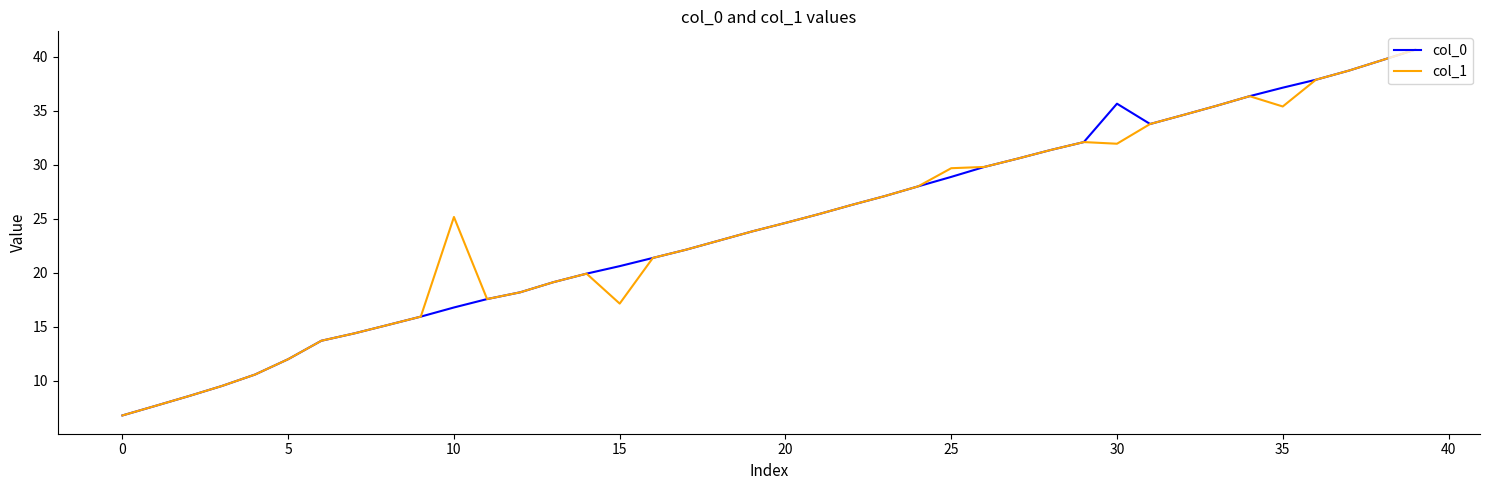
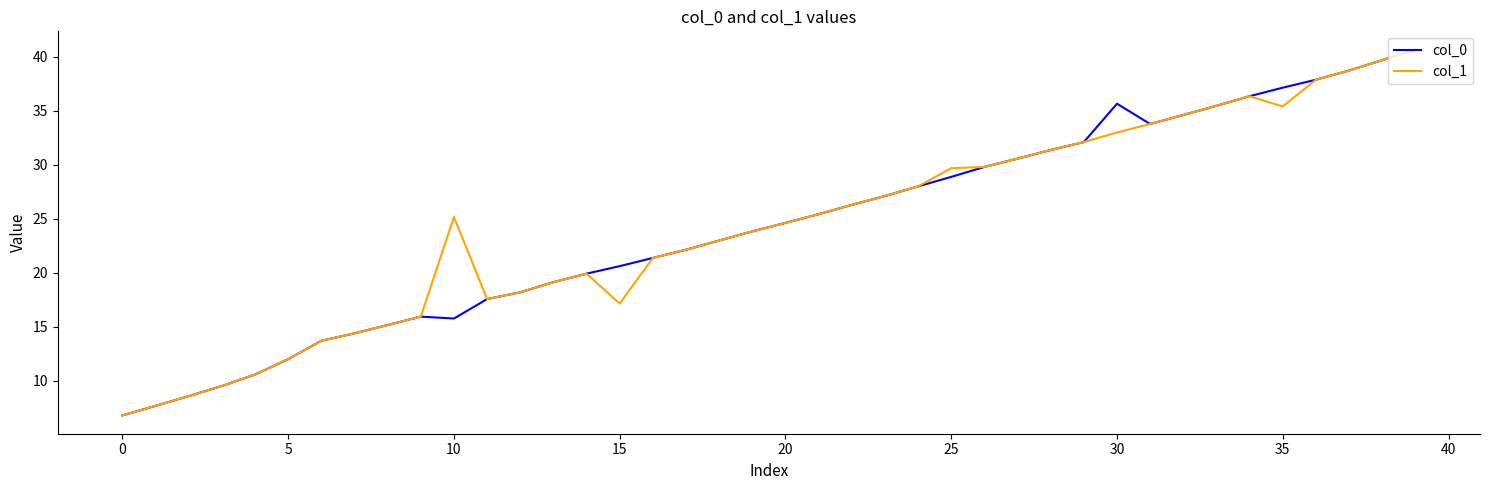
  {
    "col_0": {
-     "10": 16.8,
+     "10": 15.8,
      "15": 20.6,
      "25": 28.9,
      "30": 35.7,
      "35": 37.1
    },
    "col_1": {
      "10": 25.2,
      "15": 17.1,
      "25": 29.7,
-     "30": 32.0,
+     "30": 33.0,
      "35": 35.4
    }
  }
